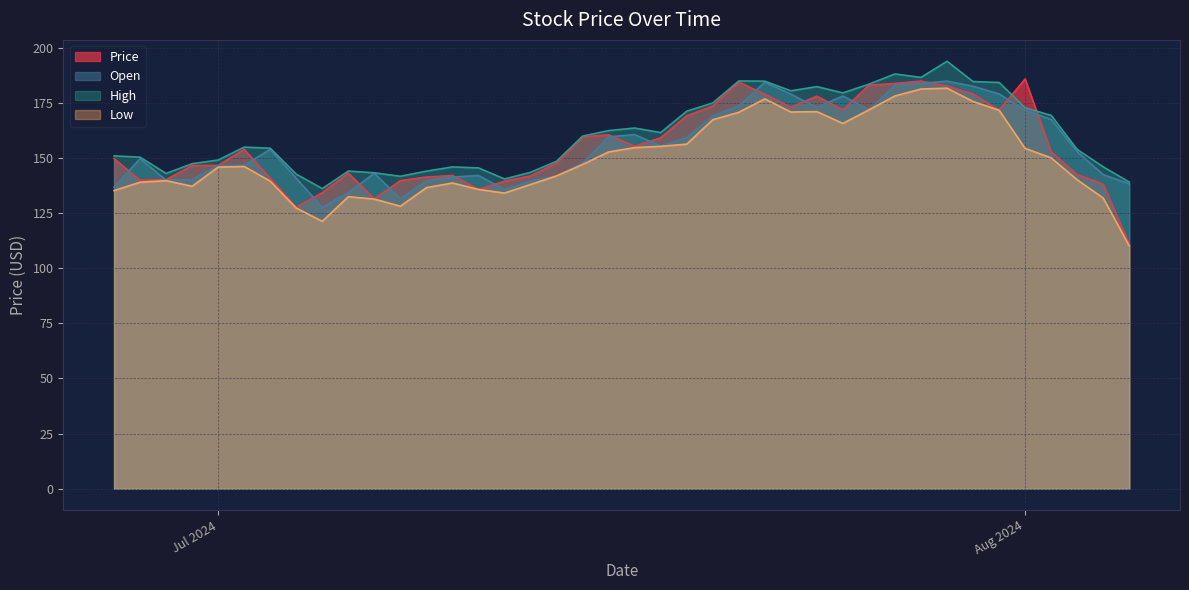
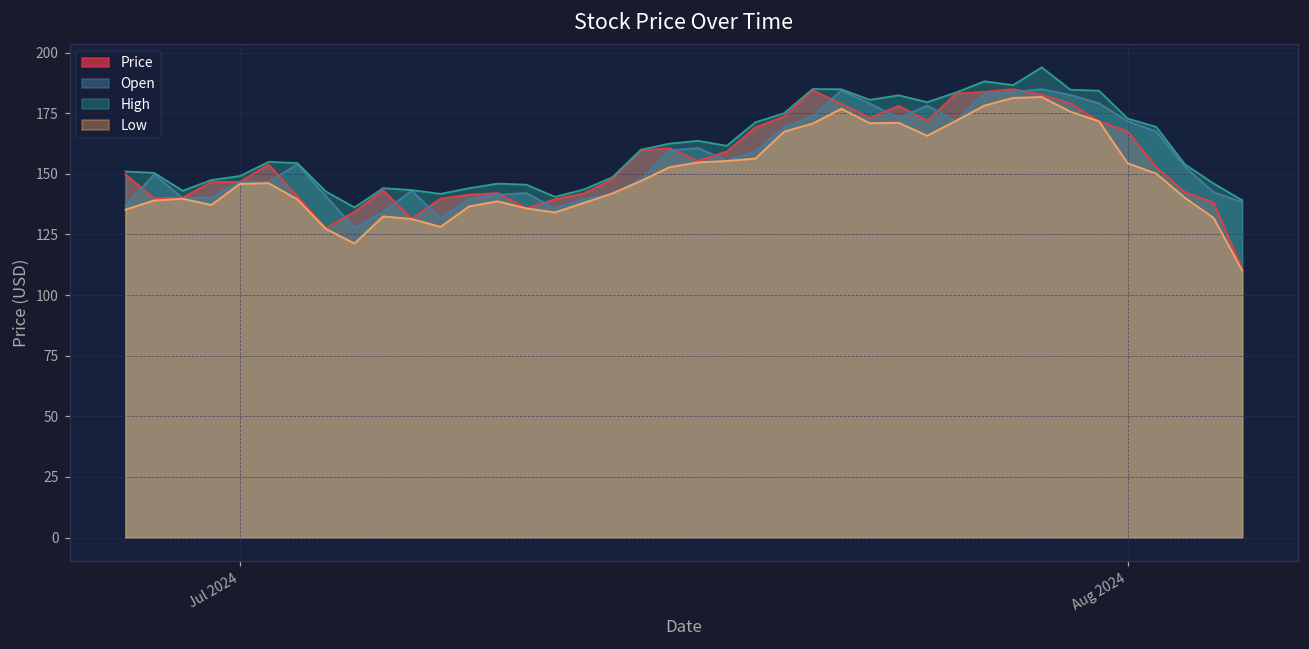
  {
    "Price": {
-     "Aug 2024": 186
+     "Aug 2024": 168
    },
    "Low": {
      "Aug 2024": 154
    }
  }
